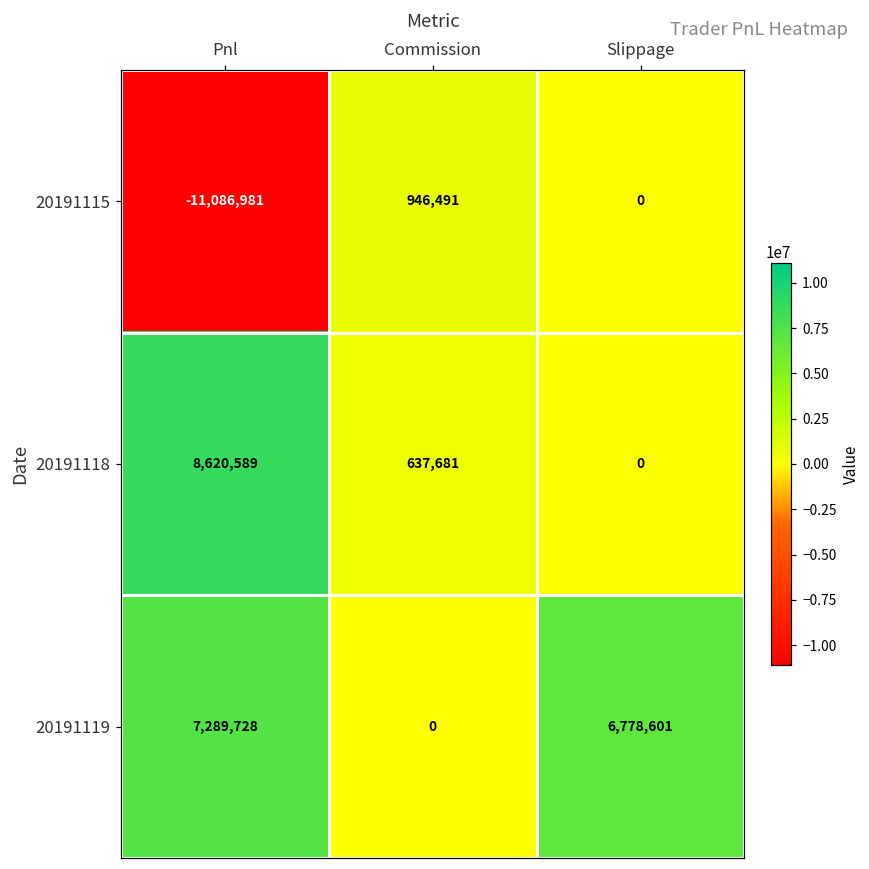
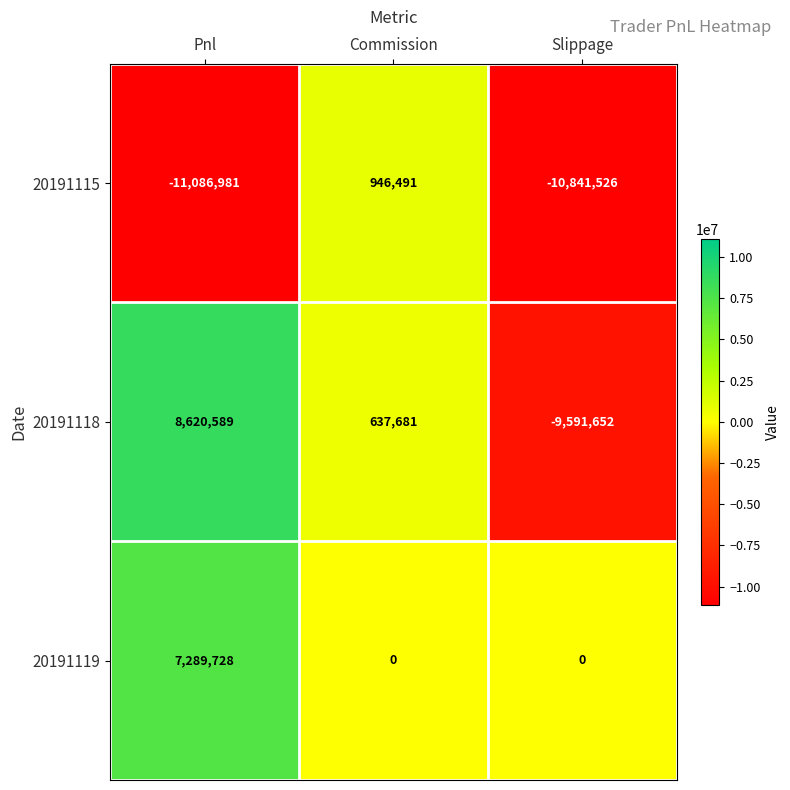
  {
    "20191115": {
      "Pnl": "-11,086,981",
      "Commission": "946,491",
-     "Slippage": "0"
+     "Slippage": "-10,841,526"
    },
    "20191118": {
      "Pnl": "8,620,589",
      "Commission": "637,681",
-     "Slippage": "0"
+     "Slippage": "-9,591,652"
    },
    "20191119": {
      "Pnl": "7,289,728",
      "Commission": "0",
-     "Slippage": "6,778,601"
+     "Slippage": "0"
    }
  }
